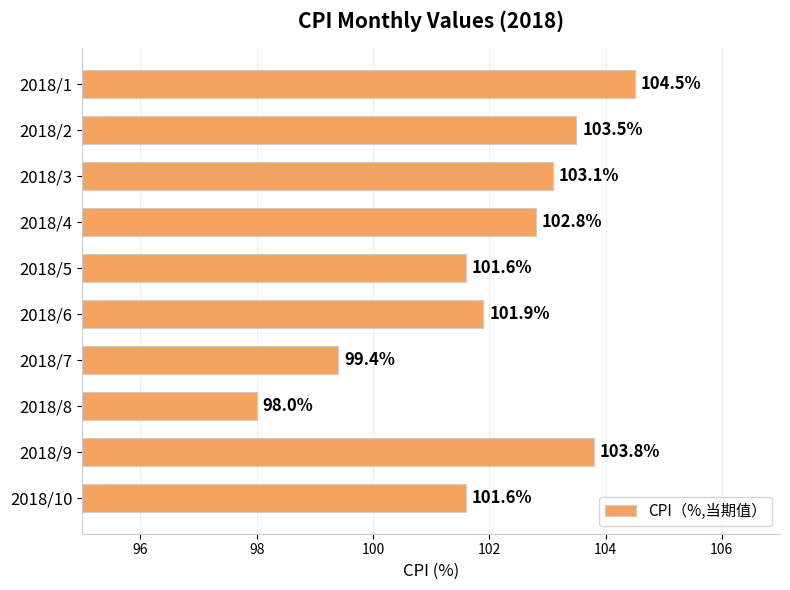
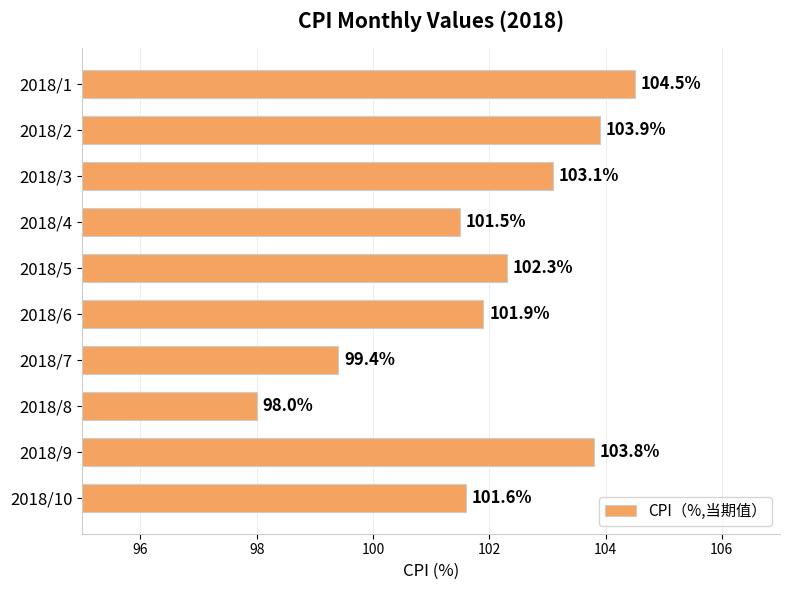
  {
    "2018/1": "104.5%",
-   "2018/2": "103.5%",
+   "2018/2": "103.9%",
    "2018/3": "103.1%",
-   "2018/4": "102.8%",
-   "2018/5": "101.6%",
+   "2018/4": "101.5%",
+   "2018/5": "102.3%",
    "2018/6": "101.9%",
    "2018/7": "99.4%",
    "2018/8": "98.0%",
    "2018/9": "103.8%",
    "2018/10": "101.6%"
  }
